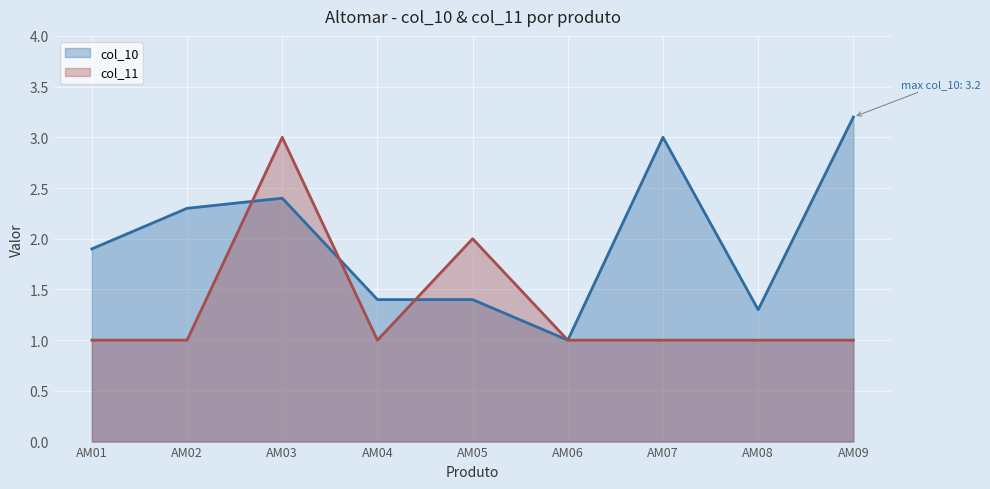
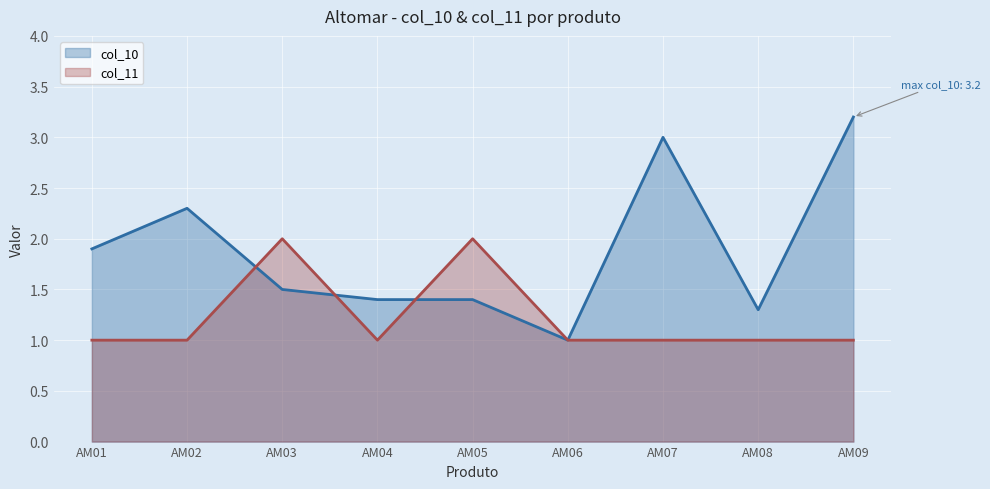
  {
    "col_10": {
      "AM01": 1.9,
      "AM02": 2.3,
-     "AM03": 2.4,
+     "AM03": 1.5,
      "AM04": 1.4,
      "AM05": 1.4,
      "AM07": 3.0,
      "AM08": 1.3
    },
    "col_11": {
      "AM01": 1,
      "AM02": 1,
-     "AM03": 3,
+     "AM03": 2,
      "AM04": 1,
      "AM05": 2,
      "AM07": 1,
      "AM08": 1,
      "AM09": 1
    }
  }
